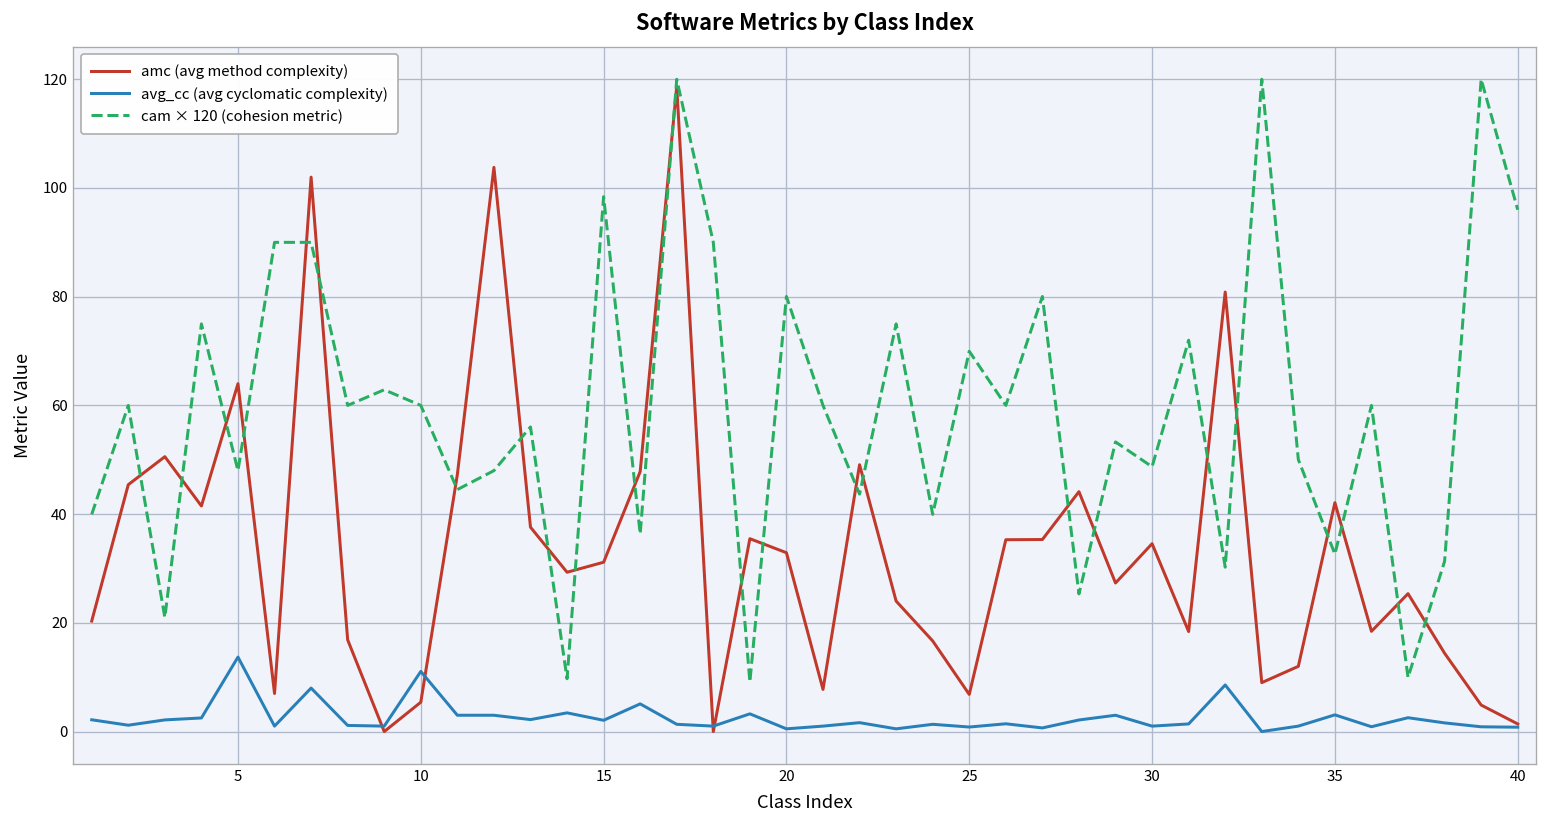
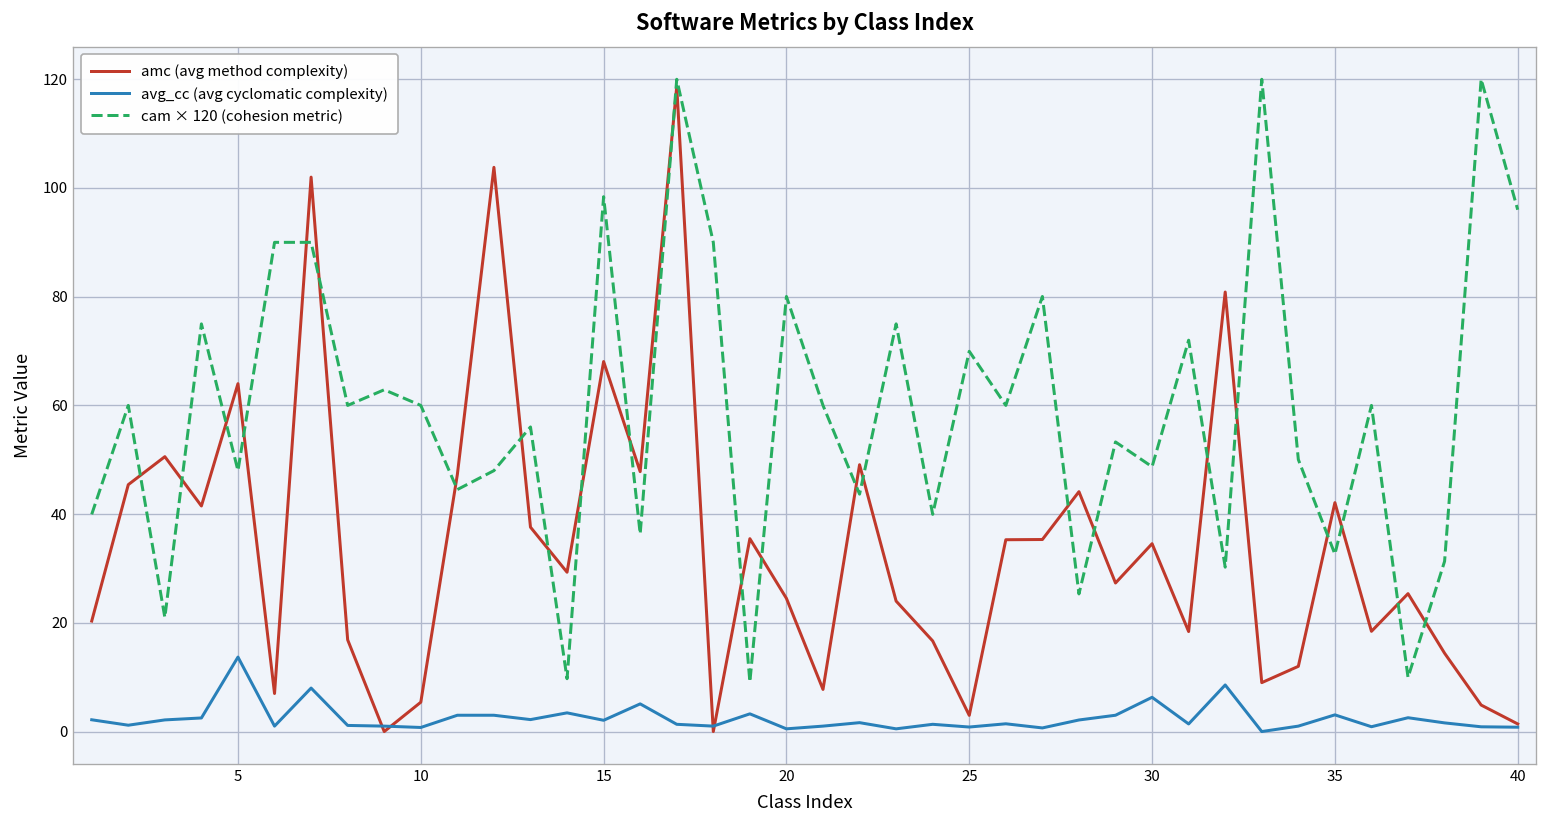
  {
    "amc (avg method complexity)": {
      "5": 64,
      "10": 5,
-     "15": 31,
-     "20": 33,
-     "25": 7,
+     "15": 68,
+     "20": 25,
+     "25": 3,
      "30": 35,
      "35": 42,
      "40": 1
    },
    "avg_cc (avg cyclomatic complexity)": {
      "5": 14,
-     "10": 11,
+     "10": 1,
      "15": 2,
      "20": 1,
      "25": 1,
-     "30": 1,
+     "30": 6,
      "35": 3,
      "40": 1
    },
    "cam × 120 (cohesion metric)": {
      "5": 48,
      "10": 60,
      "15": 98,
      "20": 80,
      "25": 70,
      "30": 49,
      "35": 33,
      "40": 96
    }
  }
